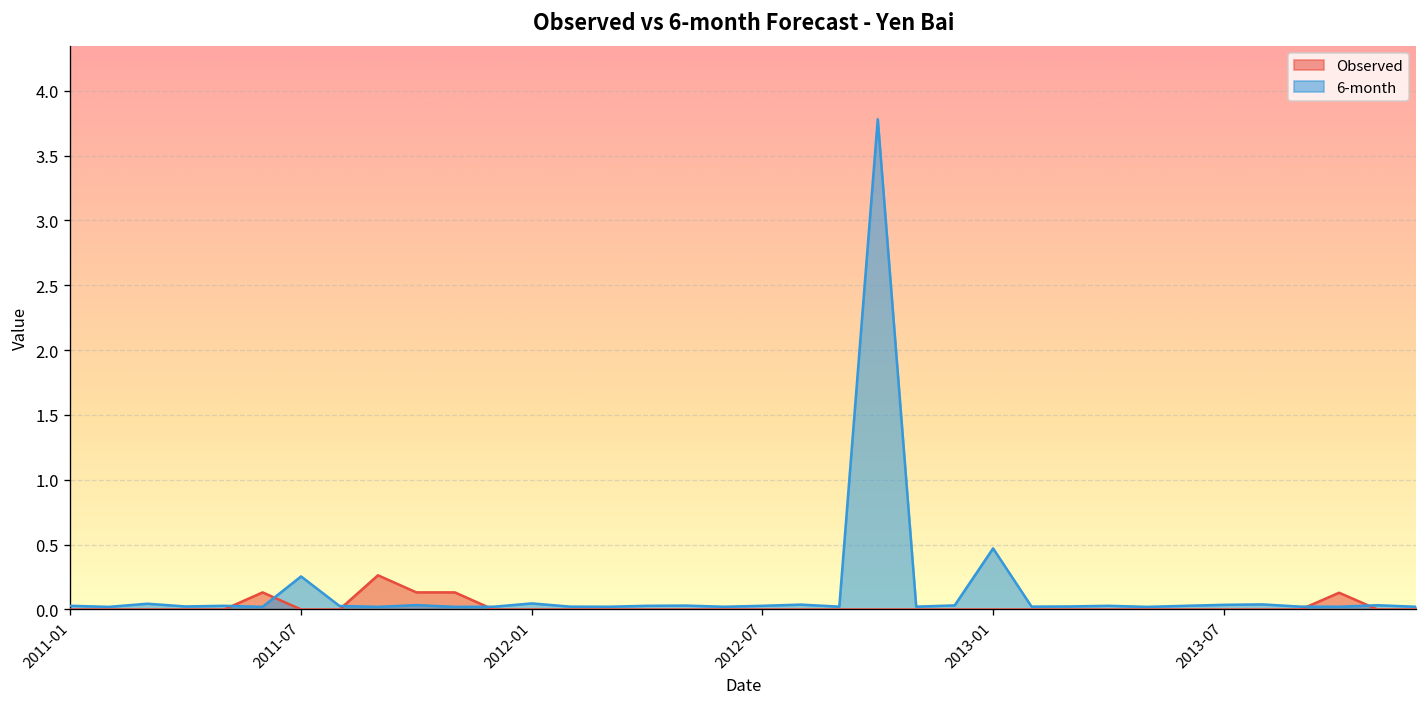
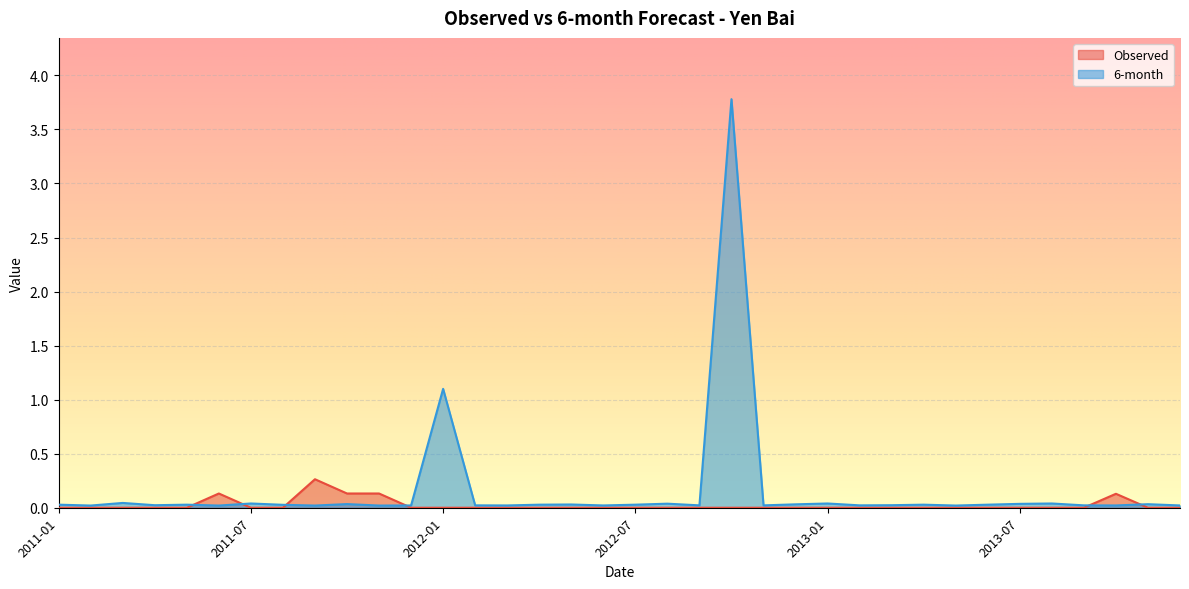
  {
    "Observed": {
      "2011-01": 0.00,
      "2011-07": 0.00,
      "2012-01": 0.00,
      "2012-07": 0.00,
      "2013-01": 0.00,
      "2013-07": 0.00
    },
    "6-month": {
      "2011-01": 0.03,
-     "2011-07": 0.25,
-     "2012-01": 0.05,
+     "2011-07": 0.04,
+     "2012-01": 1.10,
      "2012-07": 0.03,
-     "2013-01": 0.47,
+     "2013-01": 0.04,
      "2013-07": 0.04
    }
  }
